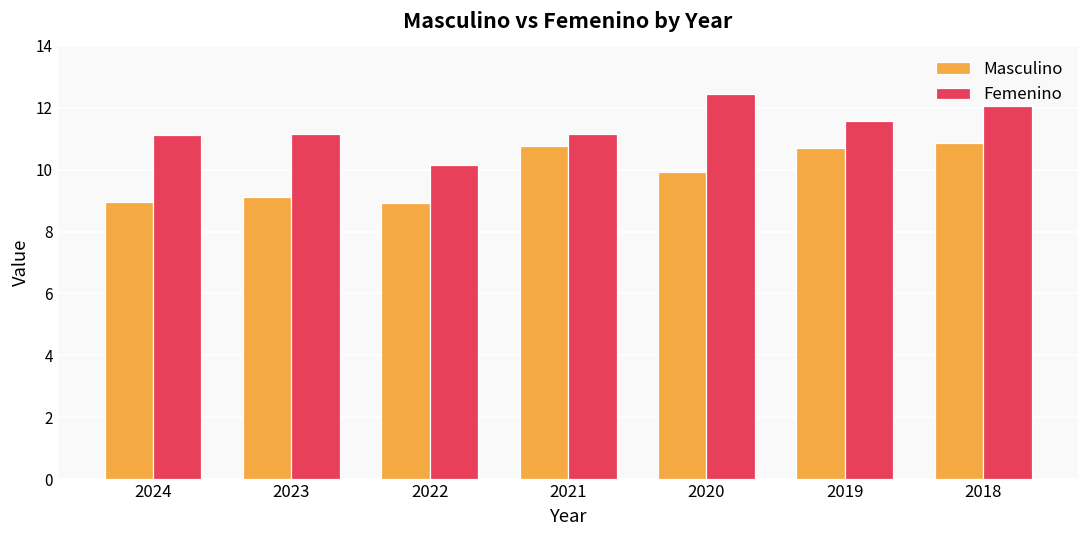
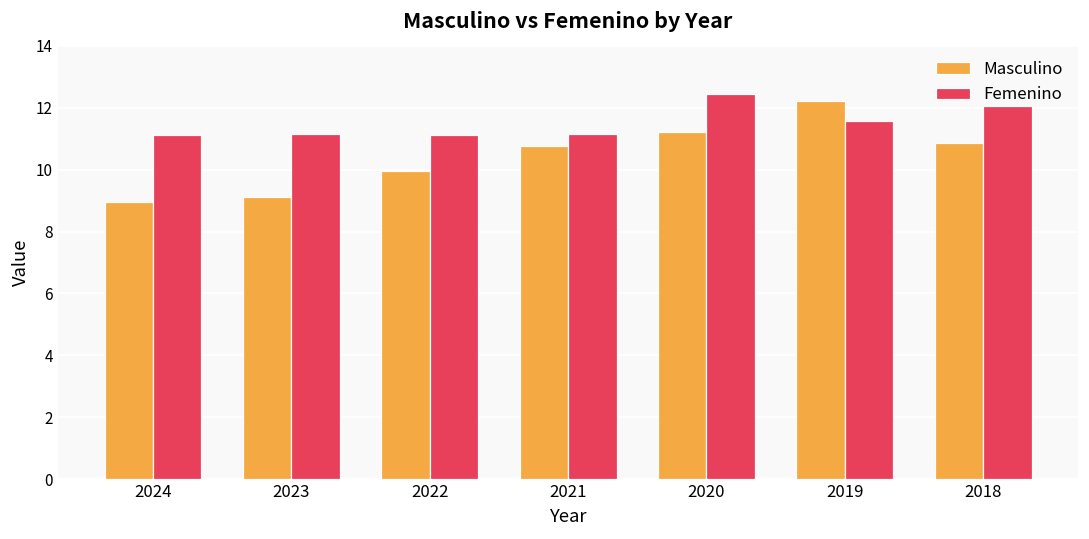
  {
    "Masculino": {
      "2024": 9.0,
      "2023": 9.1,
-     "2022": 8.9,
+     "2022": 10.0,
      "2021": 10.8,
-     "2020": 9.9,
-     "2019": 10.7,
+     "2020": 11.2,
+     "2019": 12.2,
      "2018": 10.9
    },
    "Femenino": {
      "2024": 11.1,
      "2023": 11.2,
-     "2022": 10.1,
+     "2022": 11.1,
      "2021": 11.2,
      "2020": 12.5,
      "2019": 11.6,
      "2018": 12.1
    }
  }
